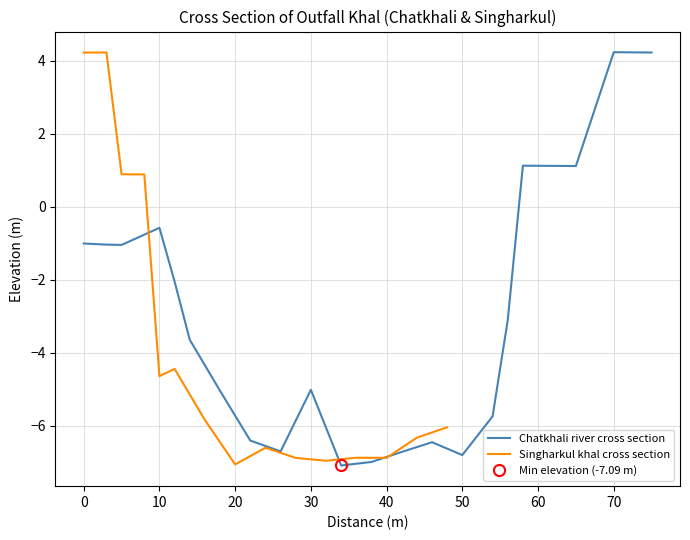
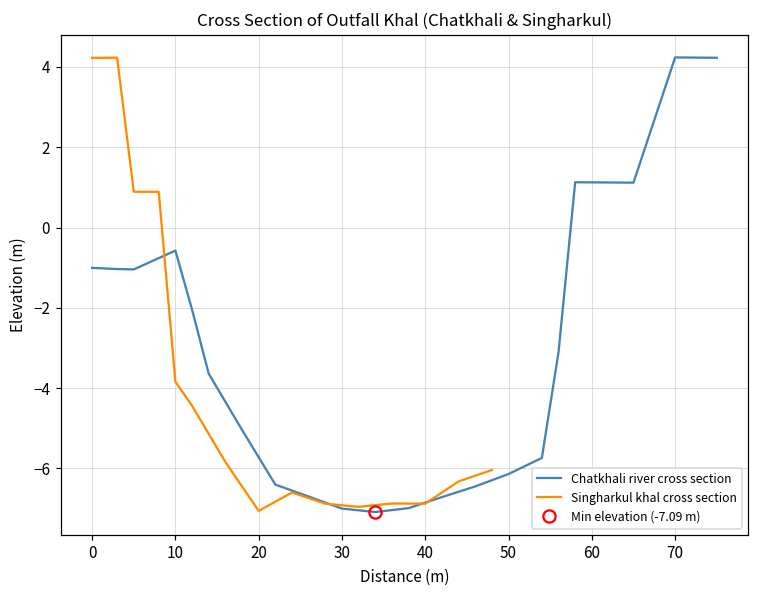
  {
    "Chatkhali river cross section": {
      "0": -1.0,
      "10": -0.6,
-     "30": -5.0,
-     "50": -6.8,
+     "30": -7.0,
+     "50": -6.1,
      "70": 4.2
    },
    "Singharkul khal cross section": {
      "0": 4.2,
-     "10": -4.6,
+     "10": -3.8,
      "20": -7.1,
      "40": -6.9
    }
  }
